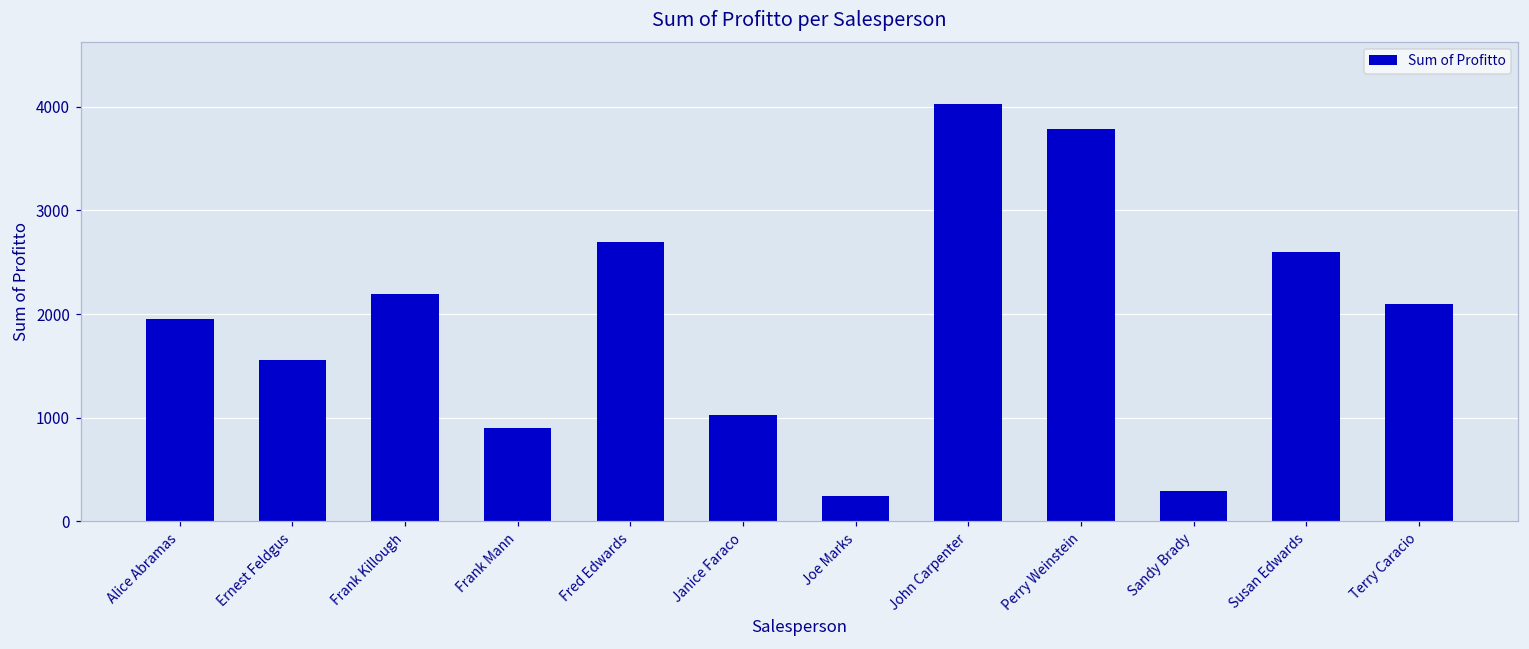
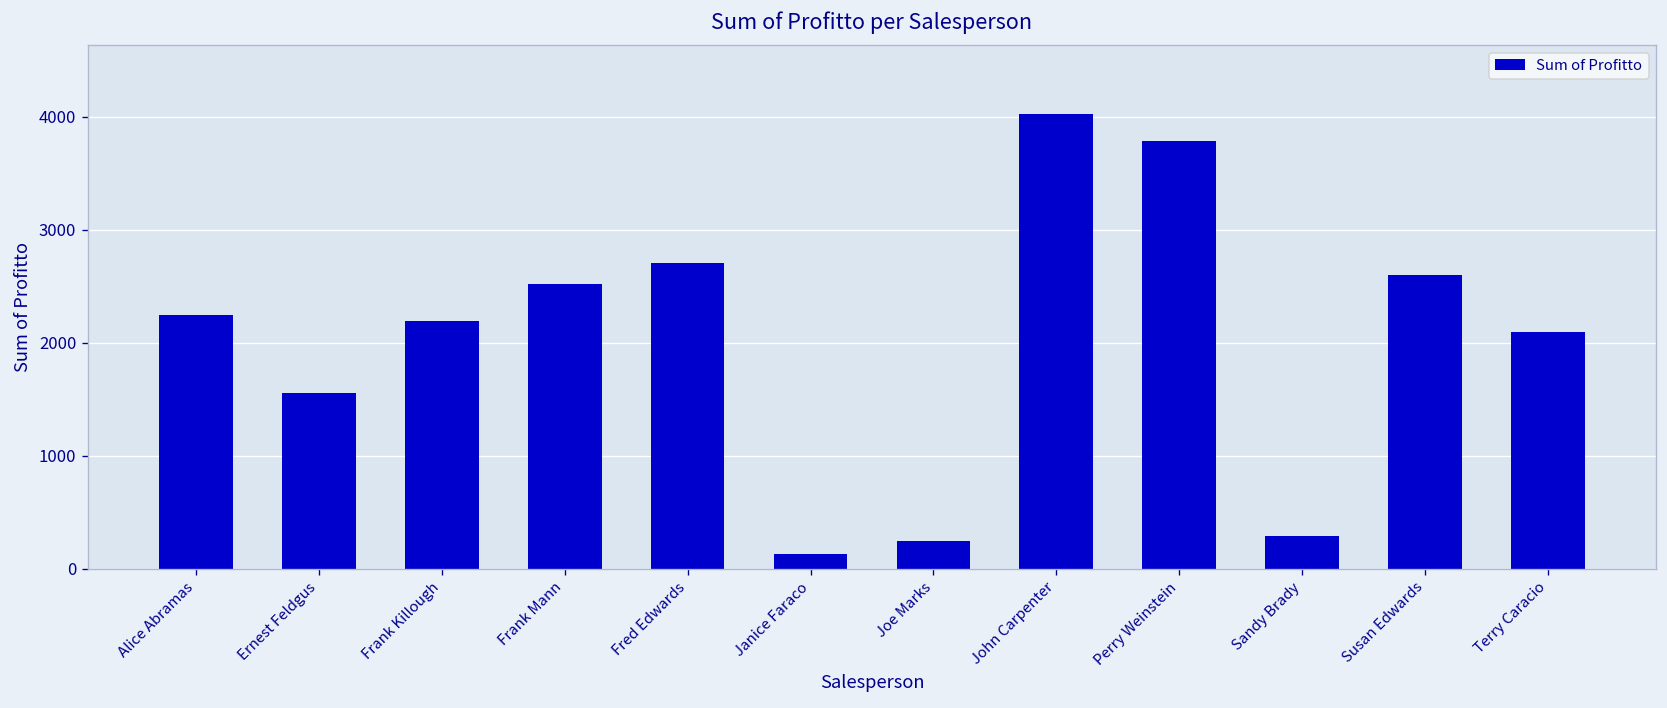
  {
-   "Alice Abramas": 2000,
+   "Alice Abramas": 2200,
    "Ernest Feldgus": 1600,
    "Frank Killough": 2200,
-   "Frank Mann": 900,
+   "Frank Mann": 2500,
    "Fred Edwards": 2700,
-   "Janice Faraco": 1000,
+   "Janice Faraco": 100,
    "Joe Marks": 200,
    "John Carpenter": 4000,
    "Perry Weinstein": 3800,
    "Sandy Brady": 300,
    "Susan Edwards": 2600,
    "Terry Caracio": 2100
  }
